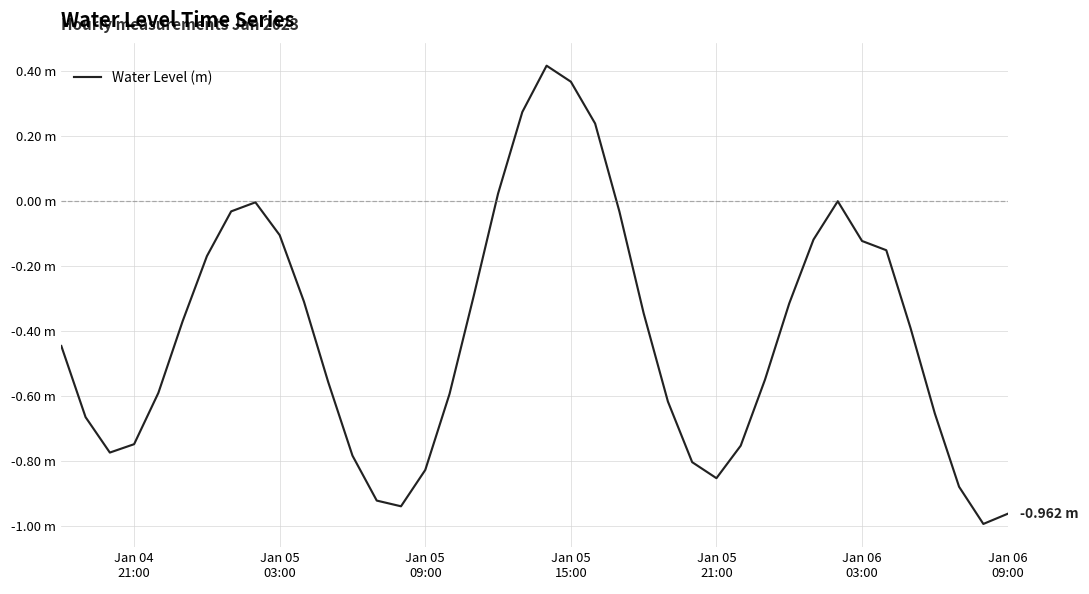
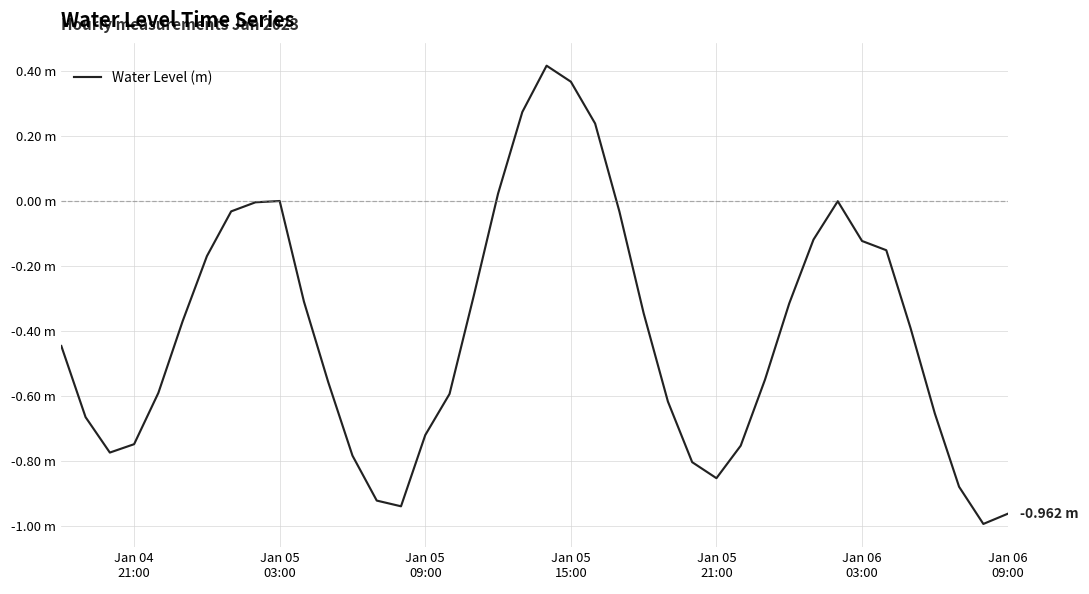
  {
    "Jan 04 21:00": "-0.75 m",
-   "Jan 05 03:00": "-0.11 m",
-   "Jan 05 09:00": "-0.83 m",
+   "Jan 05 03:00": "0.00 m",
+   "Jan 05 09:00": "-0.72 m",
    "Jan 05 15:00": "0.37 m",
    "Jan 05 21:00": "-0.85 m",
    "Jan 06 03:00": "-0.12 m"
  }
